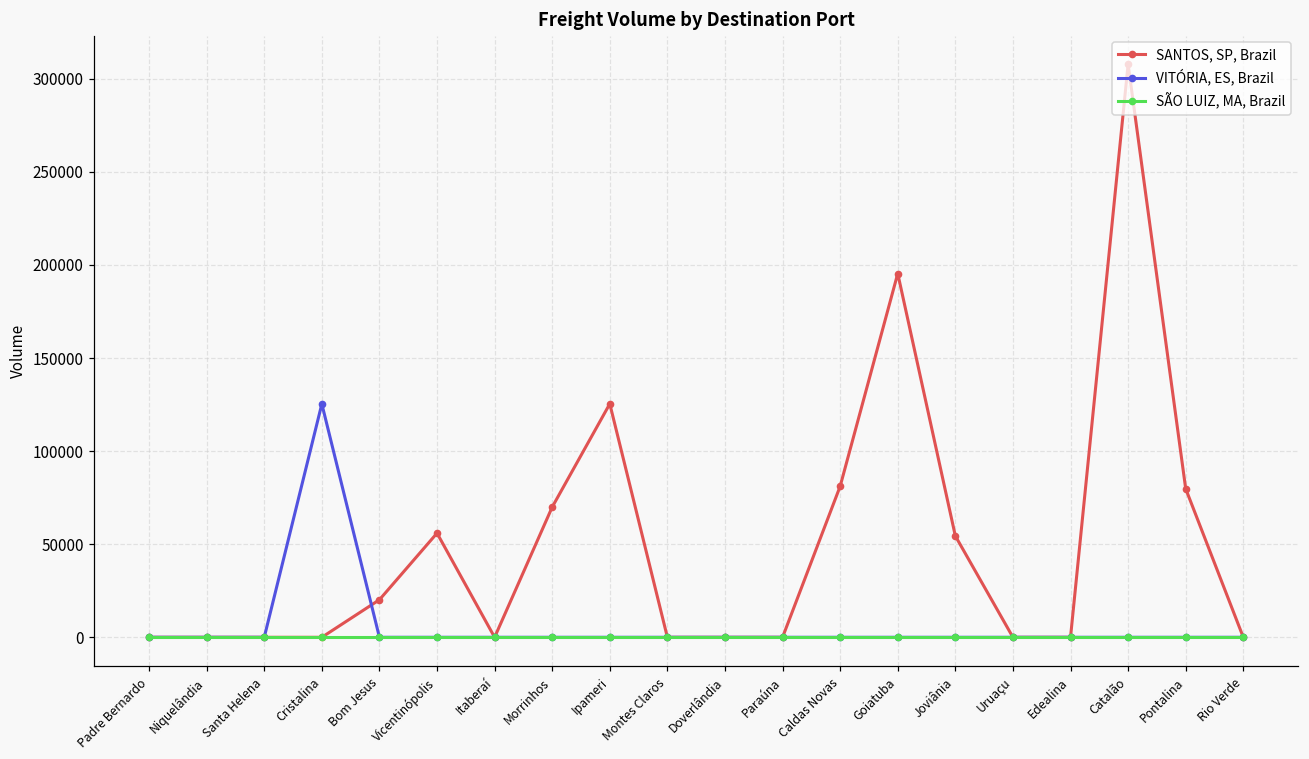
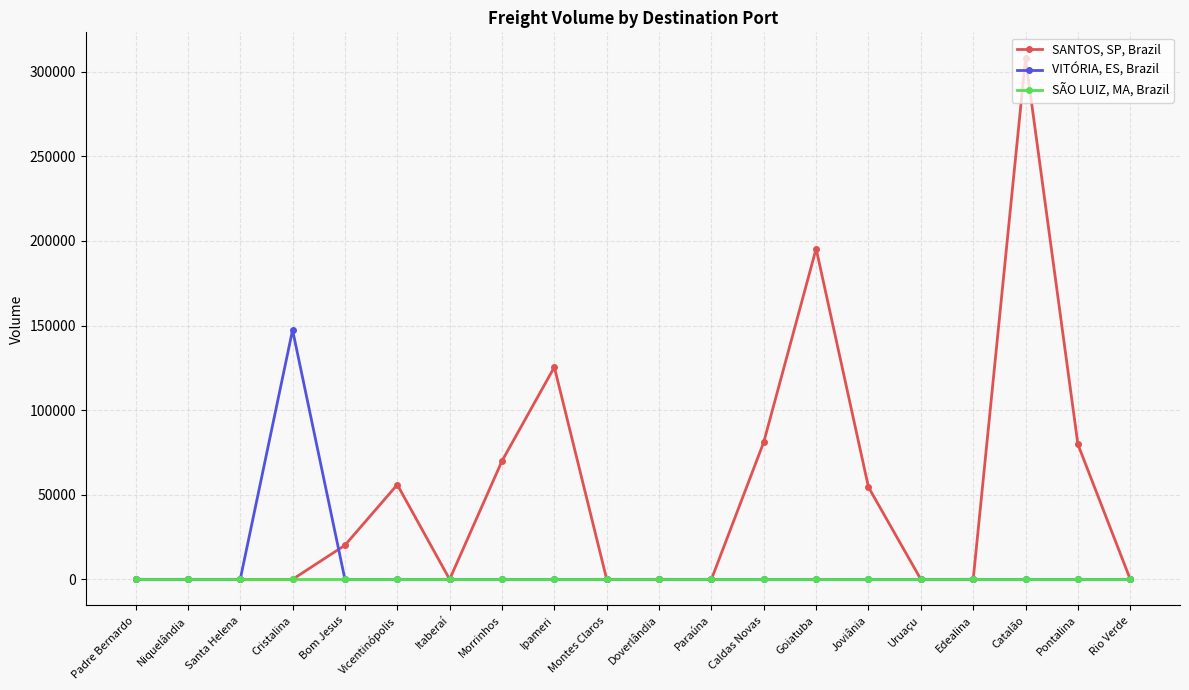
  {
    "SANTOS, SP, Brazil": {
      "Bom Jesus": 20000,
      "Vicentinópolis": 56000,
      "Morrinhos": 70000,
      "Ipameri": 125000,
      "Caldas Novas": 81000,
      "Goiatuba": 195000,
      "Joviânia": 54000,
      "Pontalina": 80000
    },
    "VITÓRIA, ES, Brazil": {
-     "Cristalina": 125000
+     "Cristalina": 147000
    }
  }
